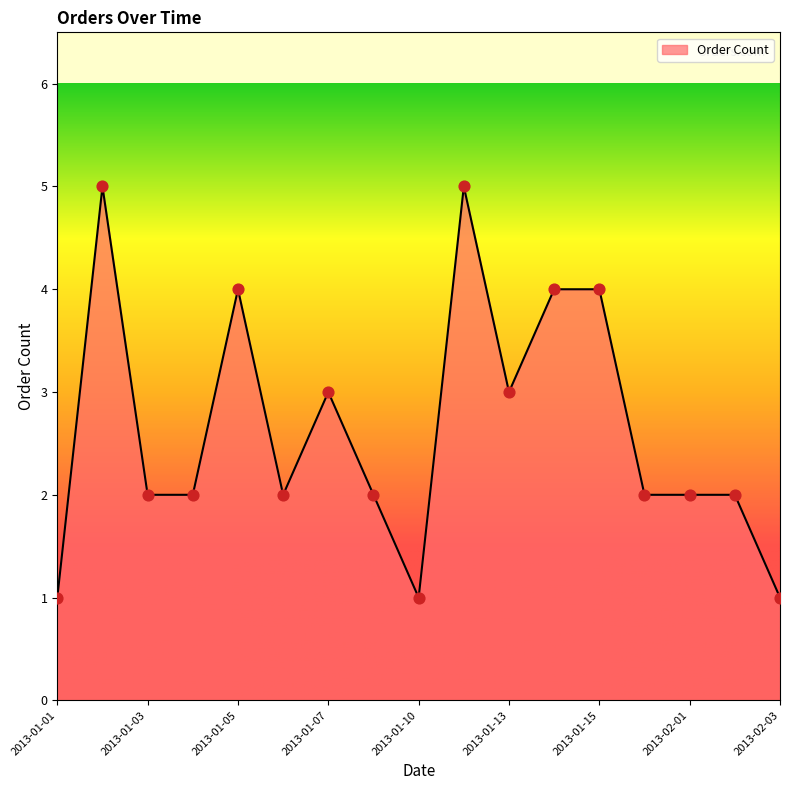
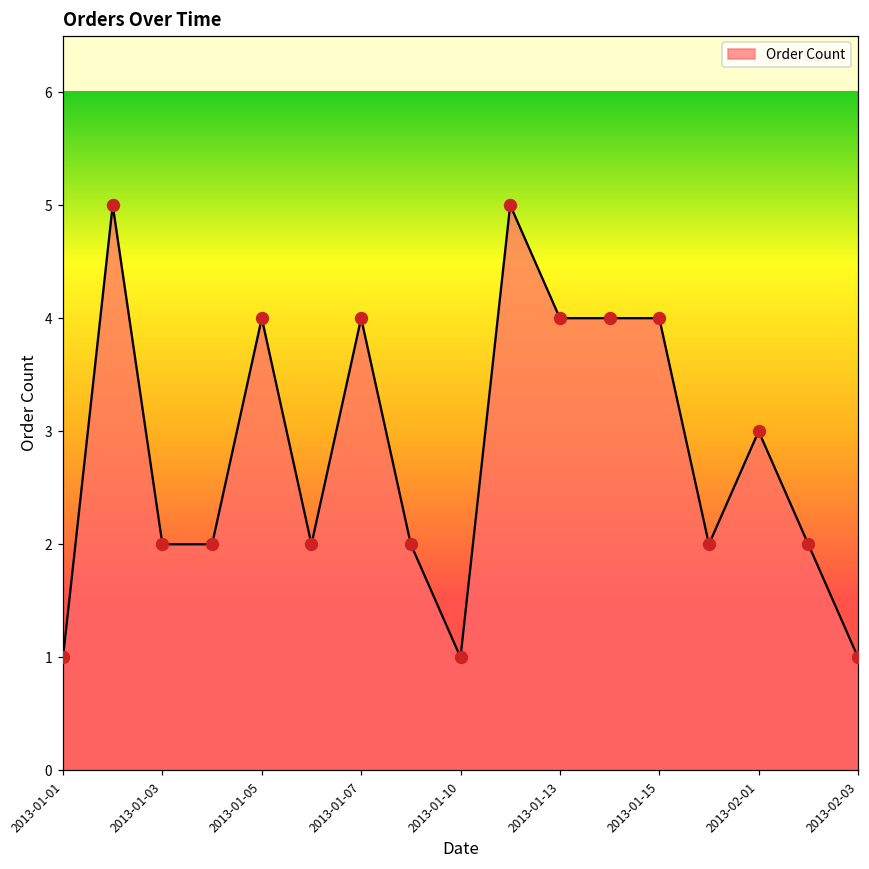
  {
    "2013-01-01": 1,
    "2013-01-03": 2,
    "2013-01-05": 4,
-   "2013-01-07": 3,
+   "2013-01-07": 4,
    "2013-01-10": 1,
-   "2013-01-13": 3,
+   "2013-01-13": 4,
    "2013-01-15": 4,
-   "2013-02-01": 2,
+   "2013-02-01": 3,
    "2013-02-03": 1
  }
